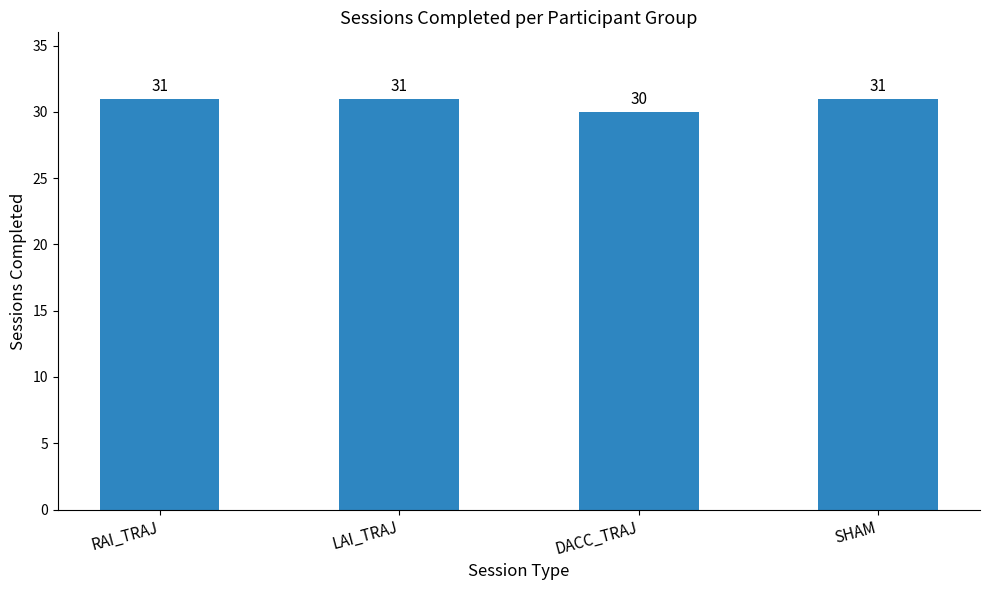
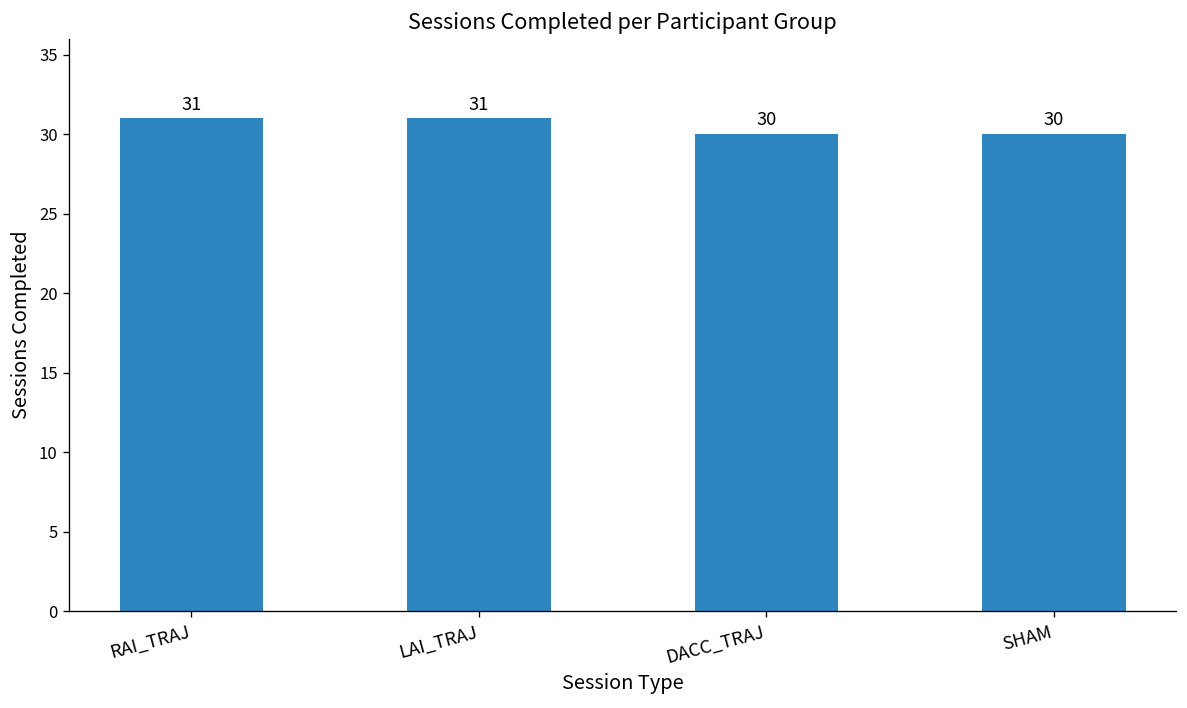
  {
    "RAI_TRAJ": 31,
    "LAI_TRAJ": 31,
    "DACC_TRAJ": 30,
-   "SHAM": 31
+   "SHAM": 30
  }
